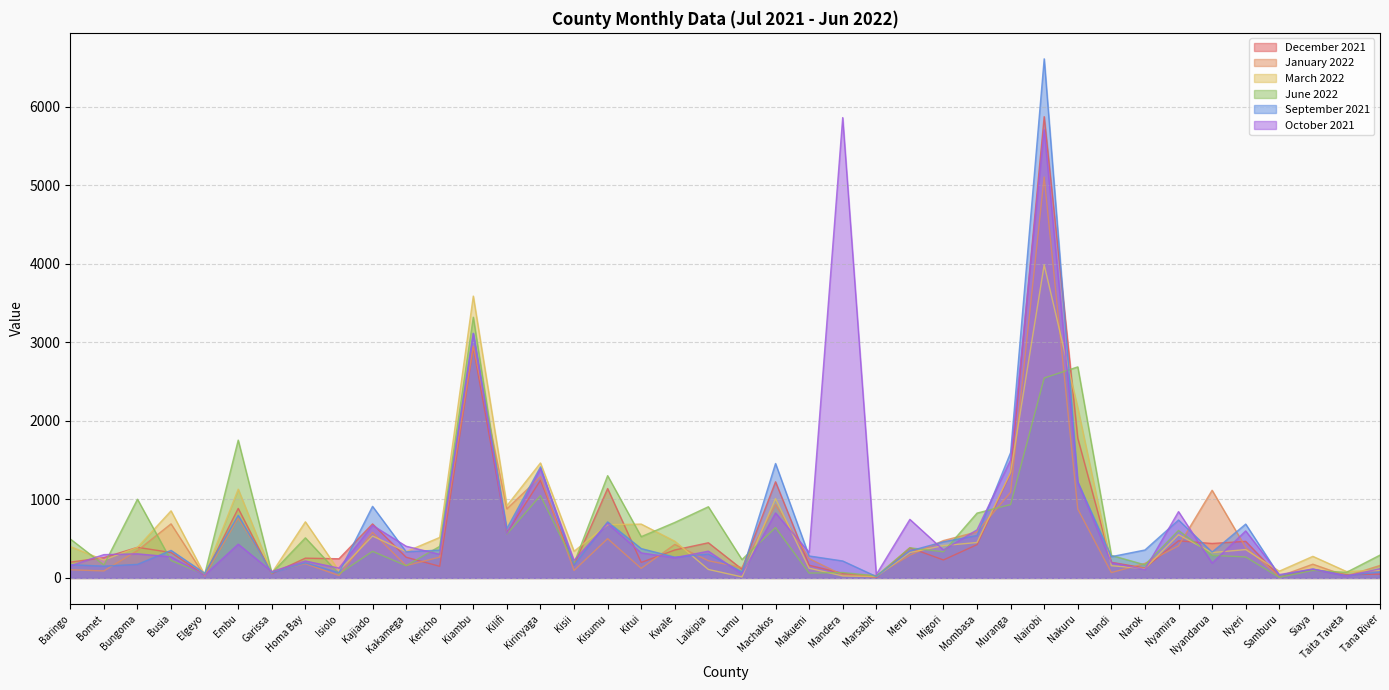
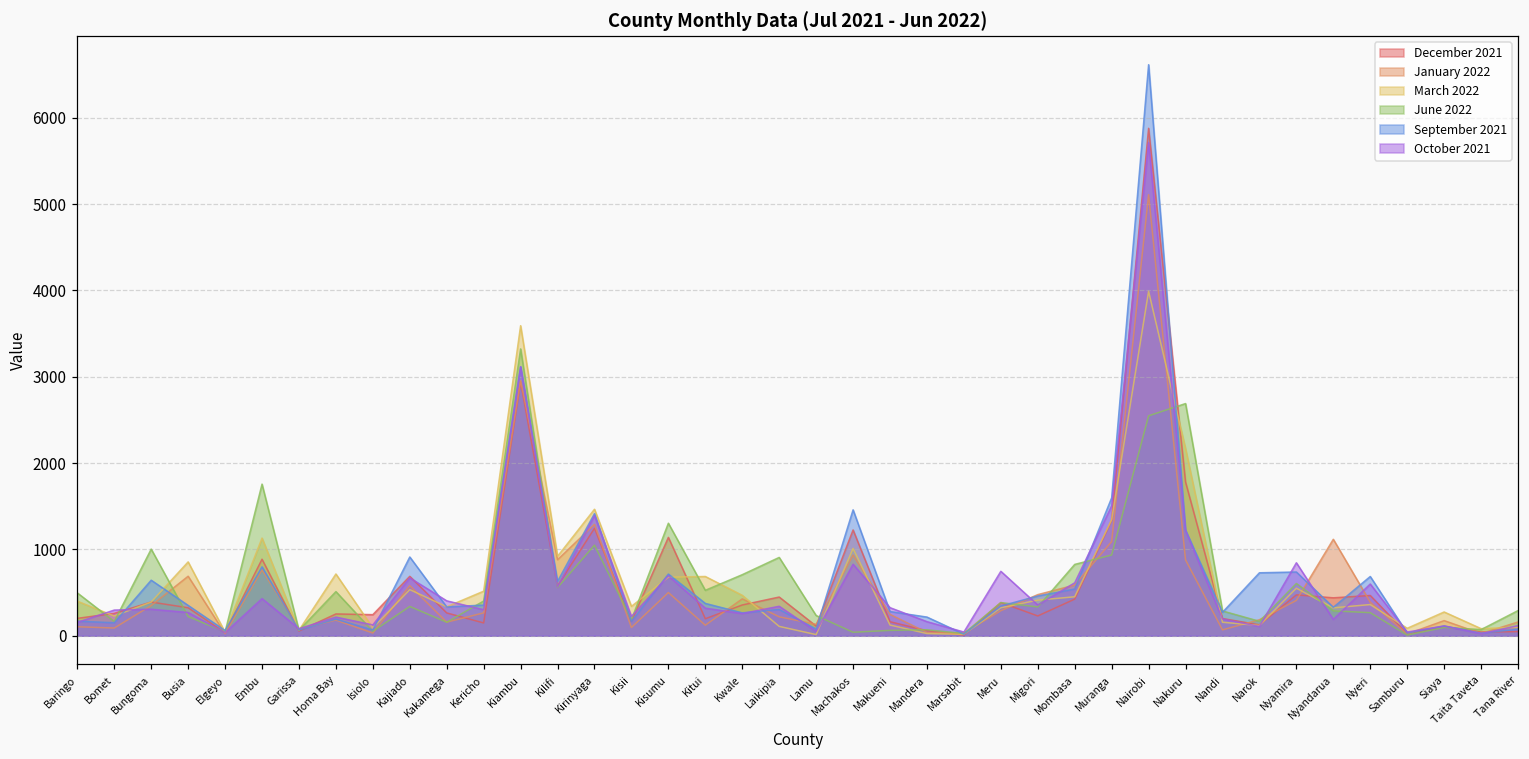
  {
    "June 2022": {
      "Baringo": 500,
      "Bungoma": 1000,
      "Busia": 200,
      "Embu": 1800,
      "Homa Bay": 500,
      "Kajiado": 300,
      "Kericho": 400,
      "Kiambu": 3300,
      "Kirinyaga": 1000,
      "Kisumu": 1300,
      "Kitui": 500,
      "Kwale": 700,
      "Laikipia": 900,
      "Lamu": 200,
-     "Machakos": 600,
+     "Machakos": 0,
      "Makueni": 100,
      "Mombasa": 800,
      "Muranga": 900,
      "Nairobi": 2500,
      "Nakuru": 2700,
      "Nyamira": 600,
      "Nyandarua": 300,
      "Nyeri": 300,
      "Tana River": 300
    },
    "September 2021": {
-     "Bungoma": 200,
+     "Bungoma": 600,
      "Embu": 800,
      "Kajiado": 900,
      "Kericho": 400,
      "Kilifi": 600,
      "Kitui": 400,
      "Laikipia": 300,
      "Machakos": 1500,
      "Makueni": 300,
      "Mandera": 200,
      "Mombasa": 500,
      "Muranga": 1600,
      "Nairobi": 6600,
-     "Narok": 400,
+     "Narok": 700,
      "Nyamira": 700,
      "Nyeri": 700
    },
    "October 2021": {
      "Bomet": 300,
      "Bungoma": 300,
      "Busia": 300,
      "Embu": 400,
      "Isiolo": 100,
      "Kakamega": 400,
      "Kericho": 300,
      "Kisii": 200,
      "Kitui": 300,
      "Laikipia": 300,
      "Machakos": 800,
      "Makueni": 300,
-     "Mandera": 5900,
+     "Mandera": 200,
      "Meru": 700,
      "Muranga": 1500,
      "Nairobi": 5700,
      "Nyamira": 800,
      "Nyandarua": 200,
      "Nyeri": 600
    }
  }
